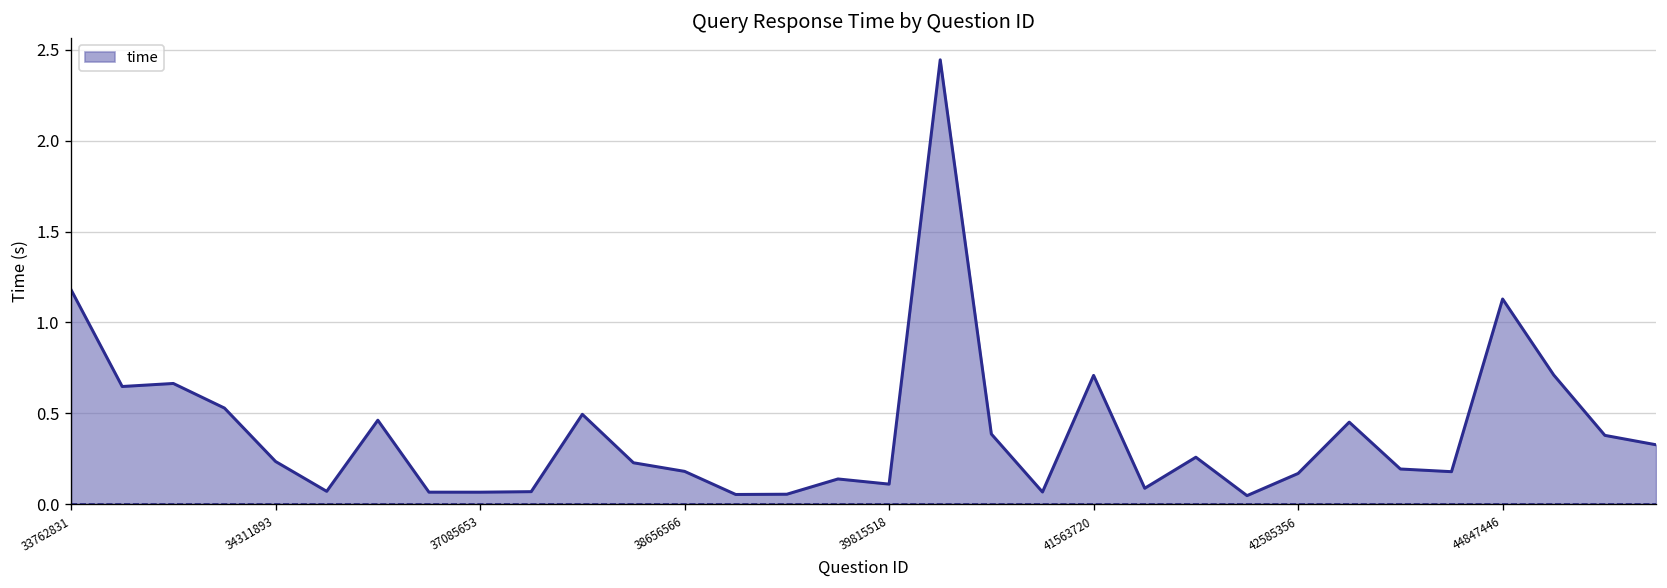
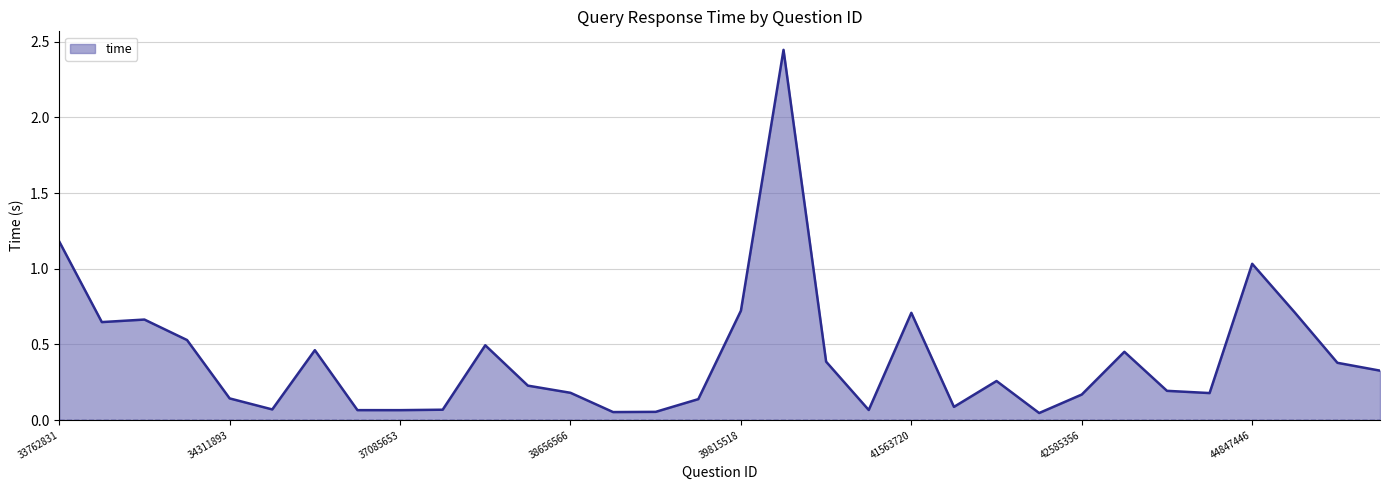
  {
    "time": {
      "33762831": 1.18,
-     "34311893": 0.23,
+     "34311893": 0.14,
      "37085653": 0.07,
      "38656566": 0.18,
-     "39815518": 0.11,
+     "39815518": 0.72,
      "41563720": 0.71,
      "42585356": 0.17,
-     "44847446": 1.13
+     "44847446": 1.03
    }
  }
